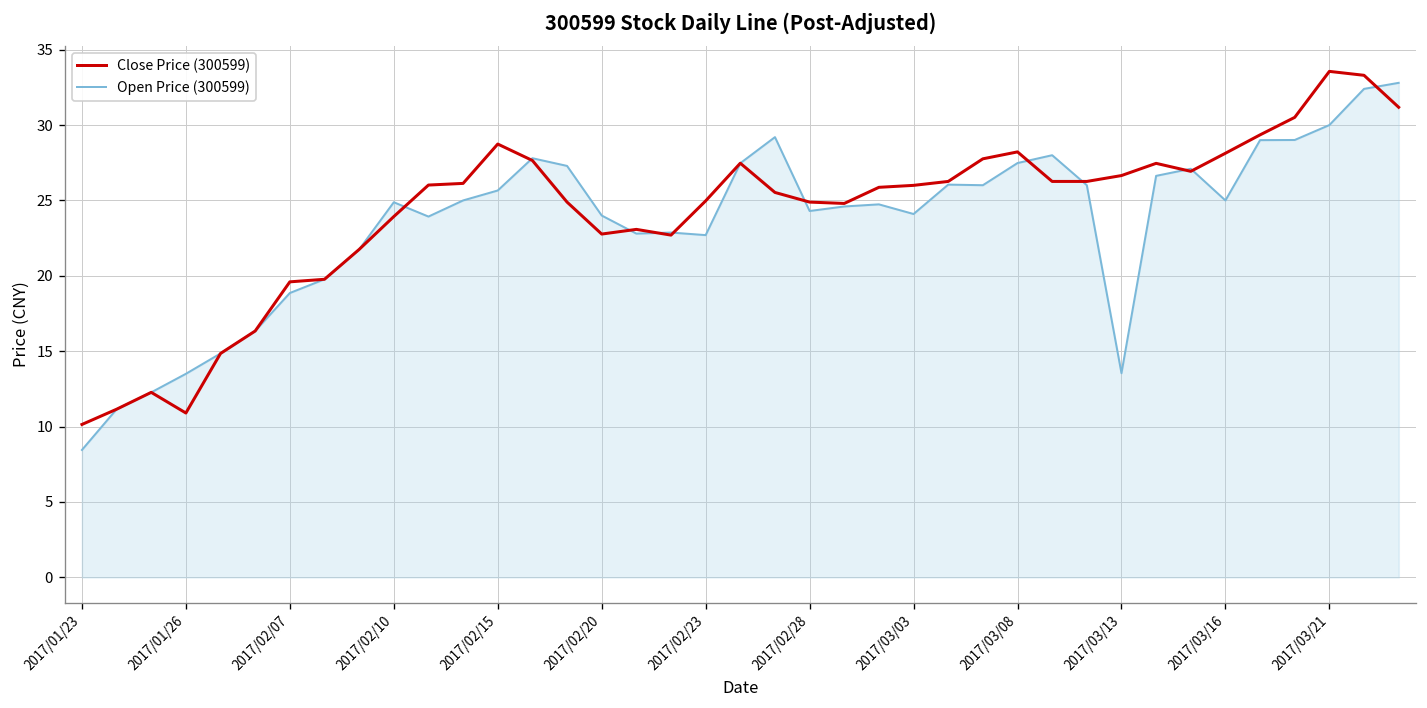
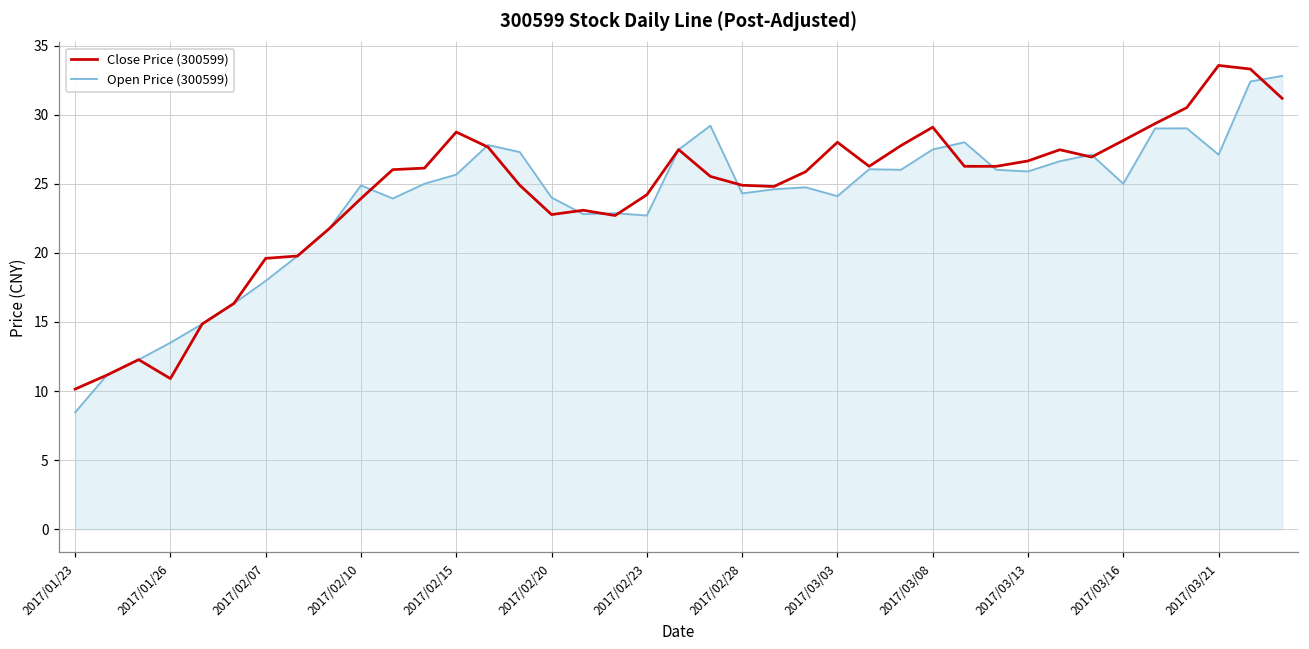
  {
    "Close Price (300599)": {
      "2017/01/23": 10.1,
      "2017/01/26": 10.9,
      "2017/02/07": 19.6,
      "2017/02/10": 23.9,
      "2017/02/15": 28.7,
      "2017/02/20": 22.8,
-     "2017/02/23": 25.0,
+     "2017/02/23": 24.2,
      "2017/02/28": 24.9,
-     "2017/03/03": 26,
-     "2017/03/08": 28.2,
+     "2017/03/03": 28,
+     "2017/03/08": 29.1,
      "2017/03/13": 26.7,
      "2017/03/16": 28.1,
      "2017/03/21": 33.6
    },
    "Open Price (300599)": {
      "2017/01/23": 8.5,
      "2017/01/26": 13.5,
-     "2017/02/07": 18.9,
+     "2017/02/07": 18.0,
      "2017/02/10": 24.9,
      "2017/02/15": 25.7,
      "2017/02/20": 24.0,
      "2017/02/23": 22.7,
      "2017/02/28": 24.3,
      "2017/03/03": 24.1,
      "2017/03/08": 27.5,
-     "2017/03/13": 13.5,
+     "2017/03/13": 25.9,
      "2017/03/16": 25.0,
-     "2017/03/21": 30.0
+     "2017/03/21": 27.1
    }
  }
